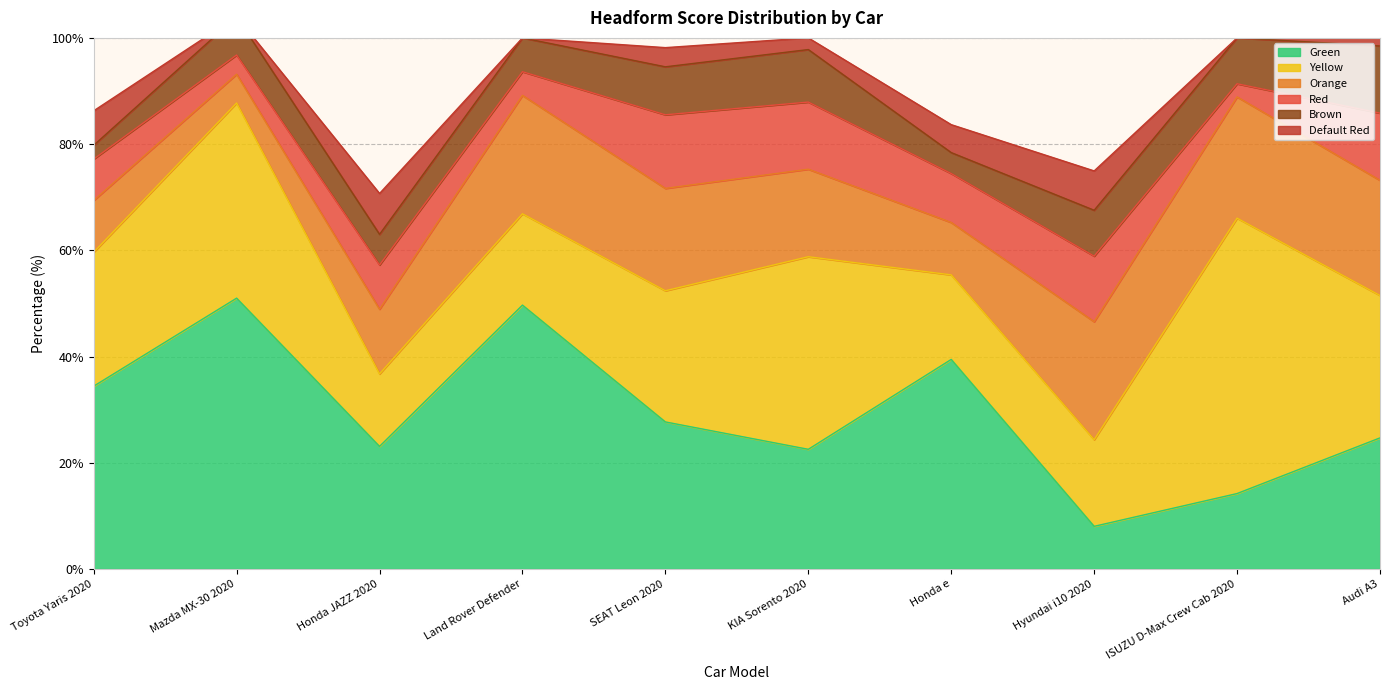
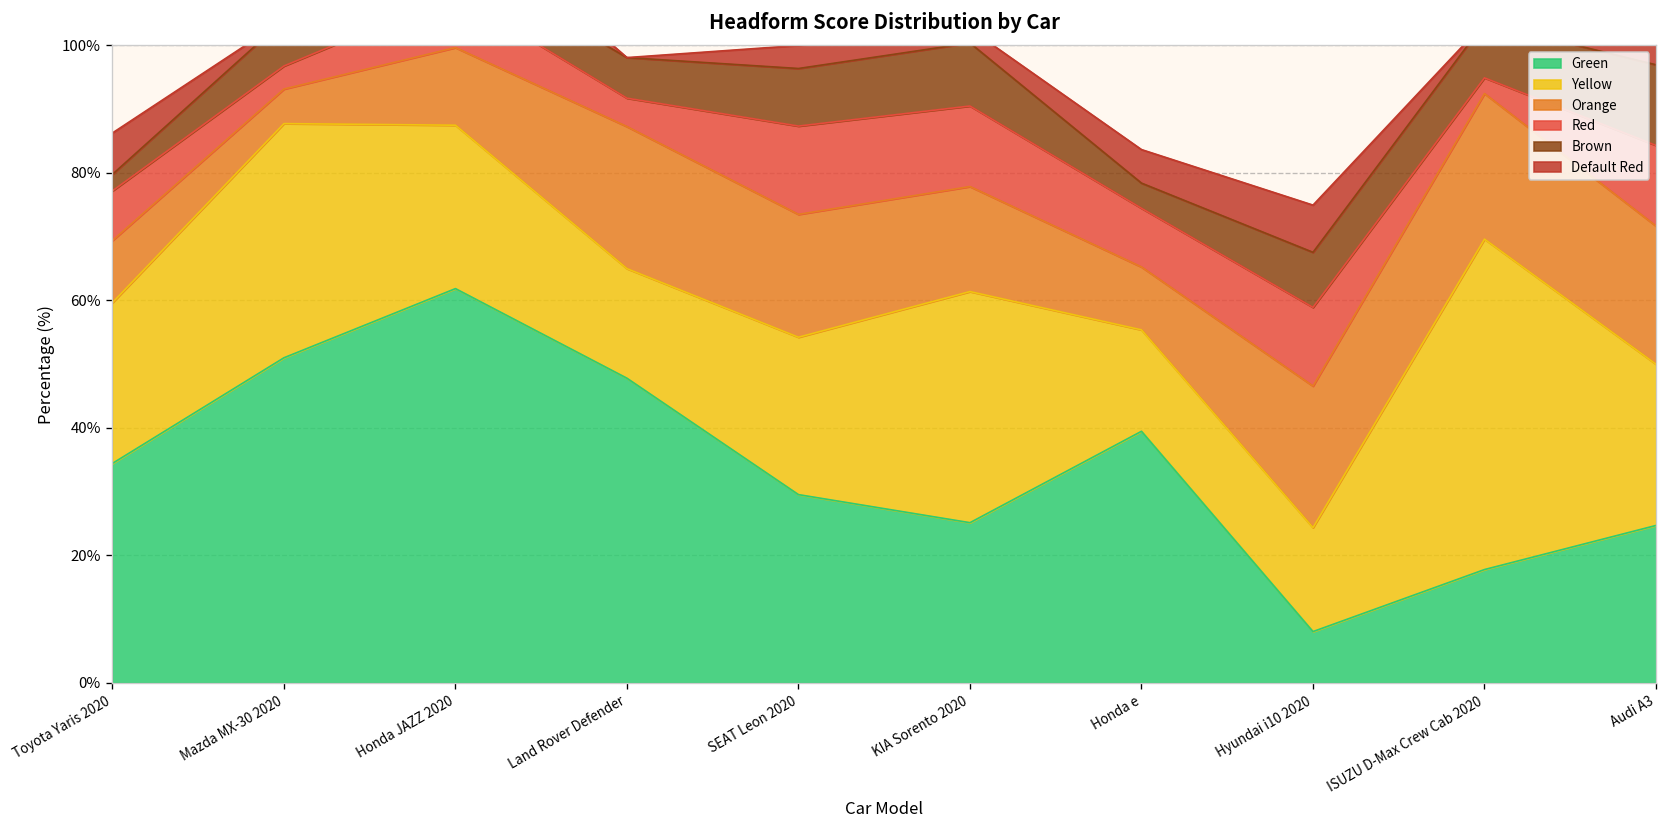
  {
    "Green": {
      "Toyota Yaris 2020": "34%",
      "Mazda MX-30 2020": "51%",
-     "Honda JAZZ 2020": "23%",
-     "Land Rover Defender": "50%",
-     "SEAT Leon 2020": "28%",
-     "KIA Sorento 2020": "23%",
+     "Honda JAZZ 2020": "62%",
+     "Land Rover Defender": "48%",
+     "SEAT Leon 2020": "30%",
+     "KIA Sorento 2020": "25%",
      "Honda e": "39%",
      "Hyundai i10 2020": "8%",
-     "ISUZU D-Max Crew Cab 2020": "14%",
+     "ISUZU D-Max Crew Cab 2020": "18%",
      "Audi A3": "25%"
    },
    "Yellow": {
      "Toyota Yaris 2020": "25%",
      "Mazda MX-30 2020": "37%",
-     "Honda JAZZ 2020": "14%",
+     "Honda JAZZ 2020": "26%",
      "Land Rover Defender": "17%",
      "SEAT Leon 2020": "25%",
      "KIA Sorento 2020": "36%",
      "Honda e": "16%",
      "Hyundai i10 2020": "16%",
      "ISUZU D-Max Crew Cab 2020": "52%",
-     "Audi A3": "27%"
+     "Audi A3": "25%"
    }
  }
